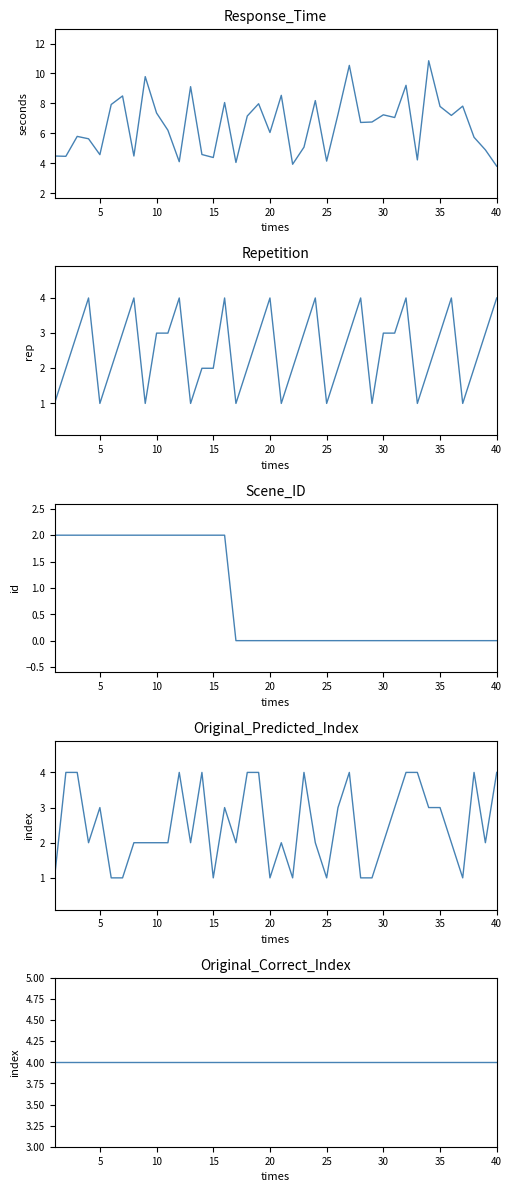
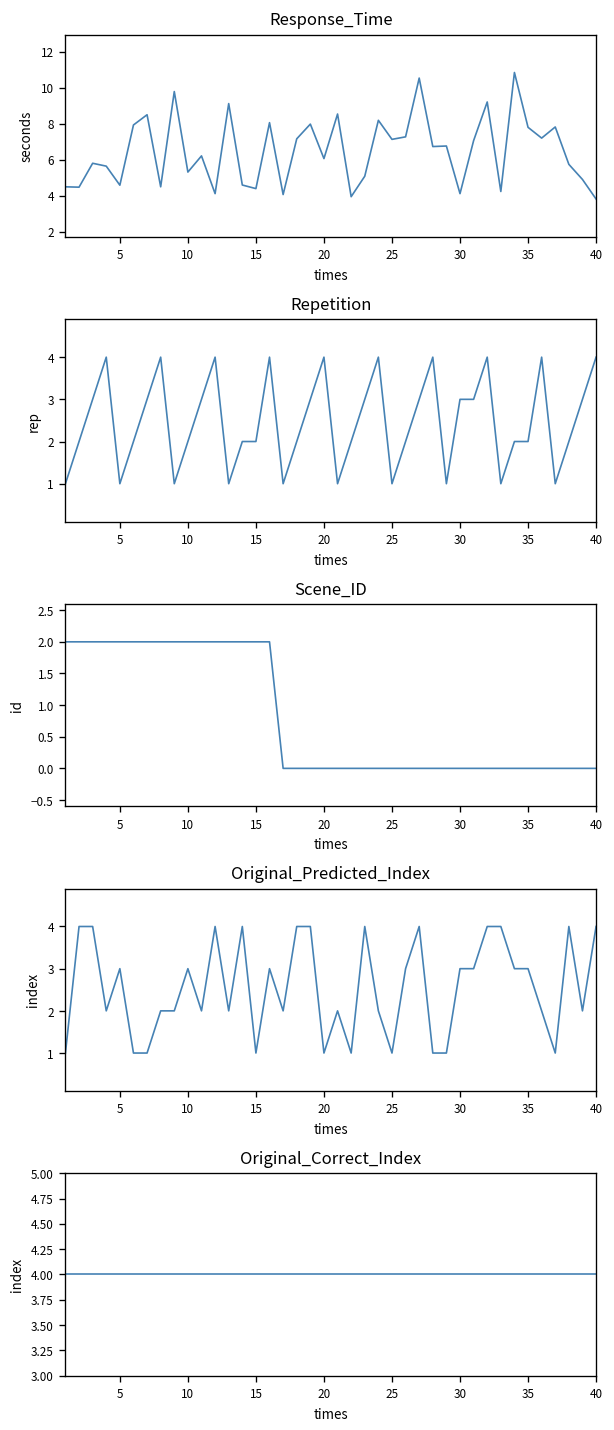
  {
    "Response_Time": {
      "5": 4.6,
-     "10": 7.4,
+     "10": 5.3,
      "15": 4.4,
      "20": 6.1,
-     "25": 4.2,
-     "30": 7.2,
+     "25": 7.1,
+     "30": 4.1,
      "35": 7.8,
      "40": 3.8
    },
    "Repetition": {
      "5": 1,
-     "10": 3,
+     "10": 2,
      "15": 2,
      "20": 4,
      "25": 1,
      "30": 3,
-     "35": 3,
+     "35": 2,
      "40": 4
    },
    "Scene_ID": {
      "5": 2.0,
      "10": 2.0,
      "15": 2.0,
      "20": 0.0,
      "25": 0.0,
      "30": 0.0,
      "35": 0.0,
      "40": 0.0
    },
    "Original_Predicted_Index": {
      "5": 3,
-     "10": 2,
+     "10": 3,
      "15": 1,
      "20": 1,
      "25": 1,
-     "30": 2,
+     "30": 3,
      "35": 3,
      "40": 4
    },
    "Original_Correct_Index": {
      "5": 4.0,
      "10": 4.0,
      "15": 4.0,
      "20": 4.0,
      "25": 4.0,
      "30": 4.0,
      "35": 4.0,
      "40": 4.0
    }
  }
